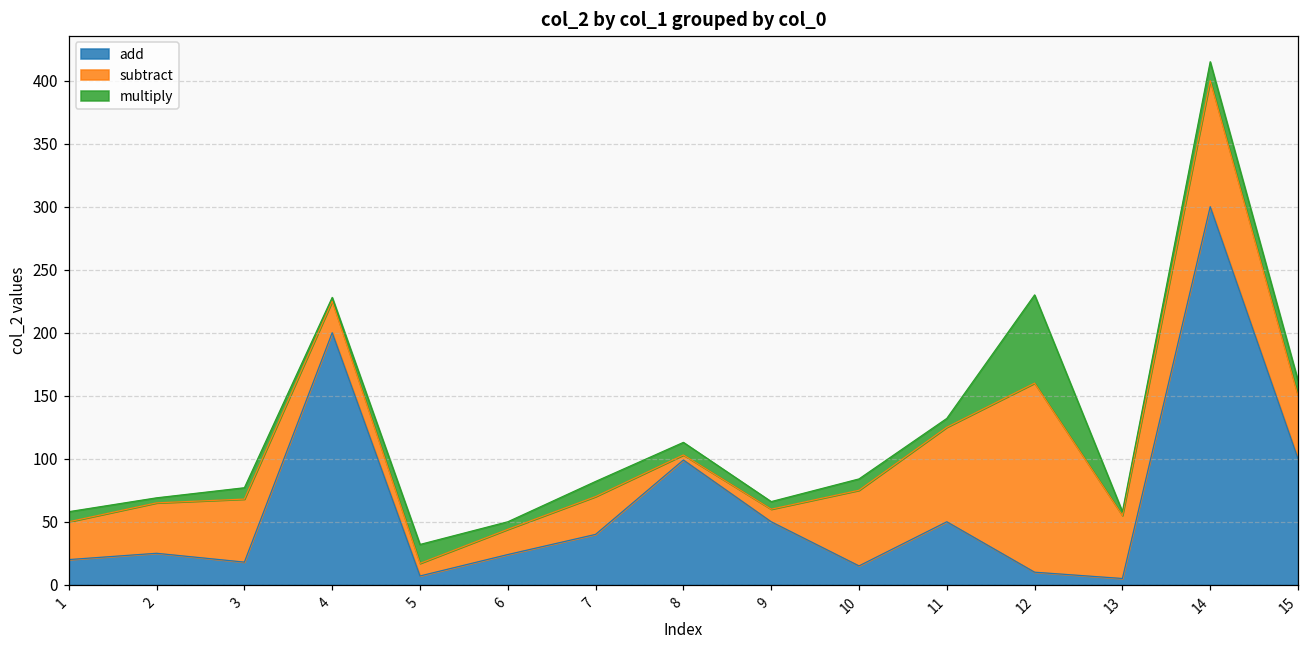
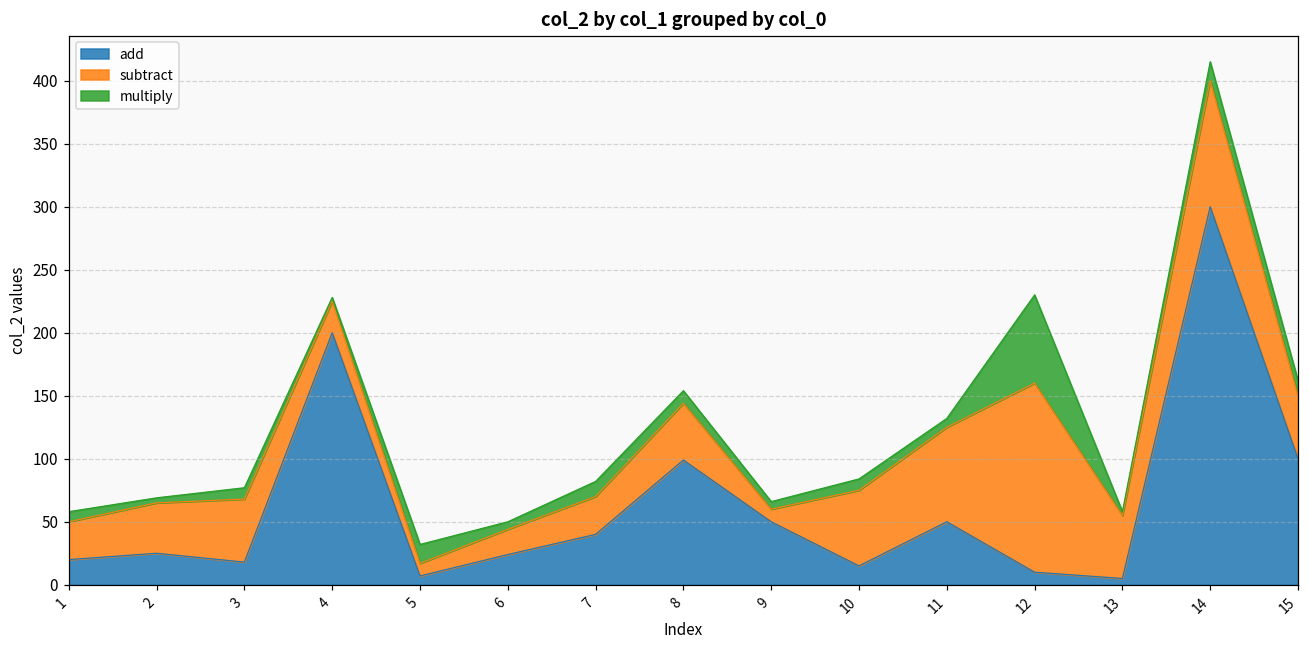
  {
    "add": {
      "1": 20,
      "2": 25,
      "3": 18,
      "4": 200,
      "5": 7,
      "6": 24,
      "7": 40,
      "8": 99,
      "9": 50,
      "10": 15,
      "11": 50,
      "12": 10,
      "13": 5,
      "14": 300,
      "15": 100
    },
    "subtract": {
      "1": 30,
      "2": 40,
      "3": 50,
      "4": 25,
      "5": 10,
      "6": 20,
      "7": 30,
-     "8": 4,
+     "8": 45,
      "9": 10,
      "10": 60,
      "11": 75,
      "12": 150,
      "13": 50,
      "14": 100,
      "15": 50
    },
    "multiply": {
      "1": 8,
      "2": 4,
      "3": 9,
      "4": 3,
      "5": 15,
      "6": 6,
      "7": 12,
      "8": 10,
      "9": 6,
      "10": 9,
      "11": 7,
      "12": 70,
      "13": 3,
      "14": 15,
      "15": 12
    }
  }
